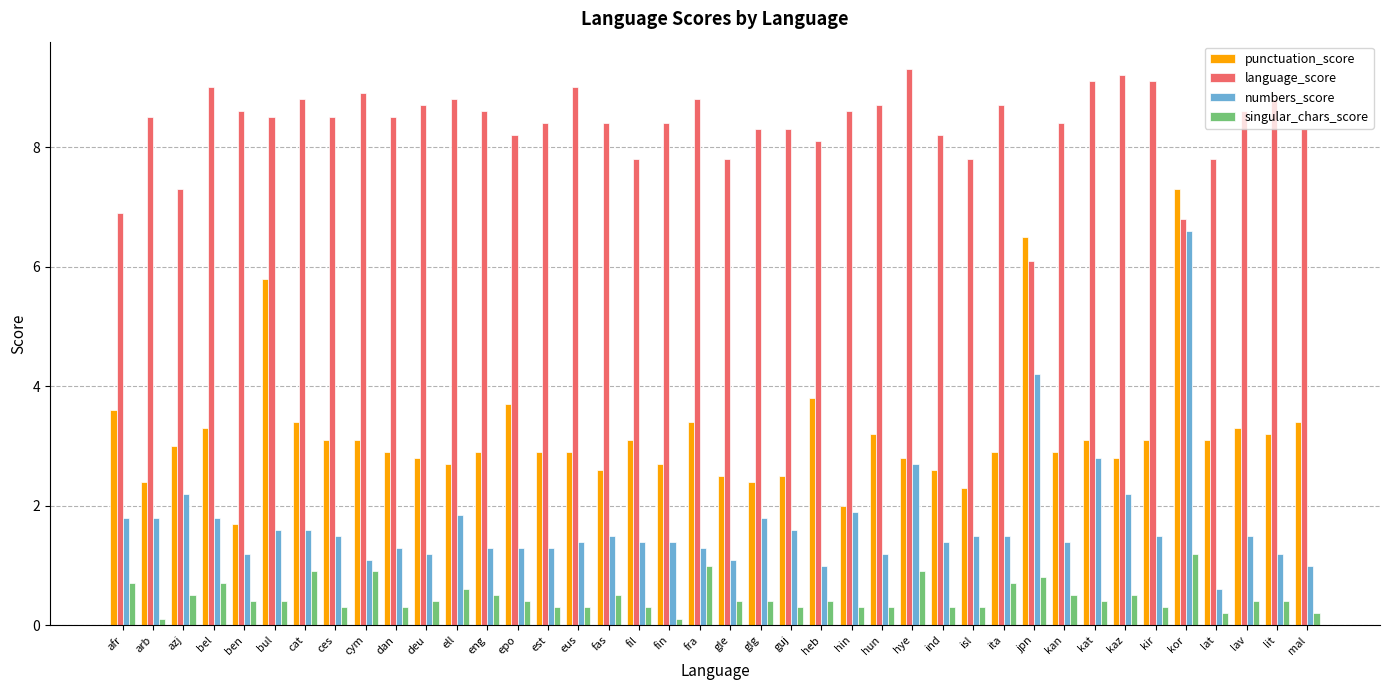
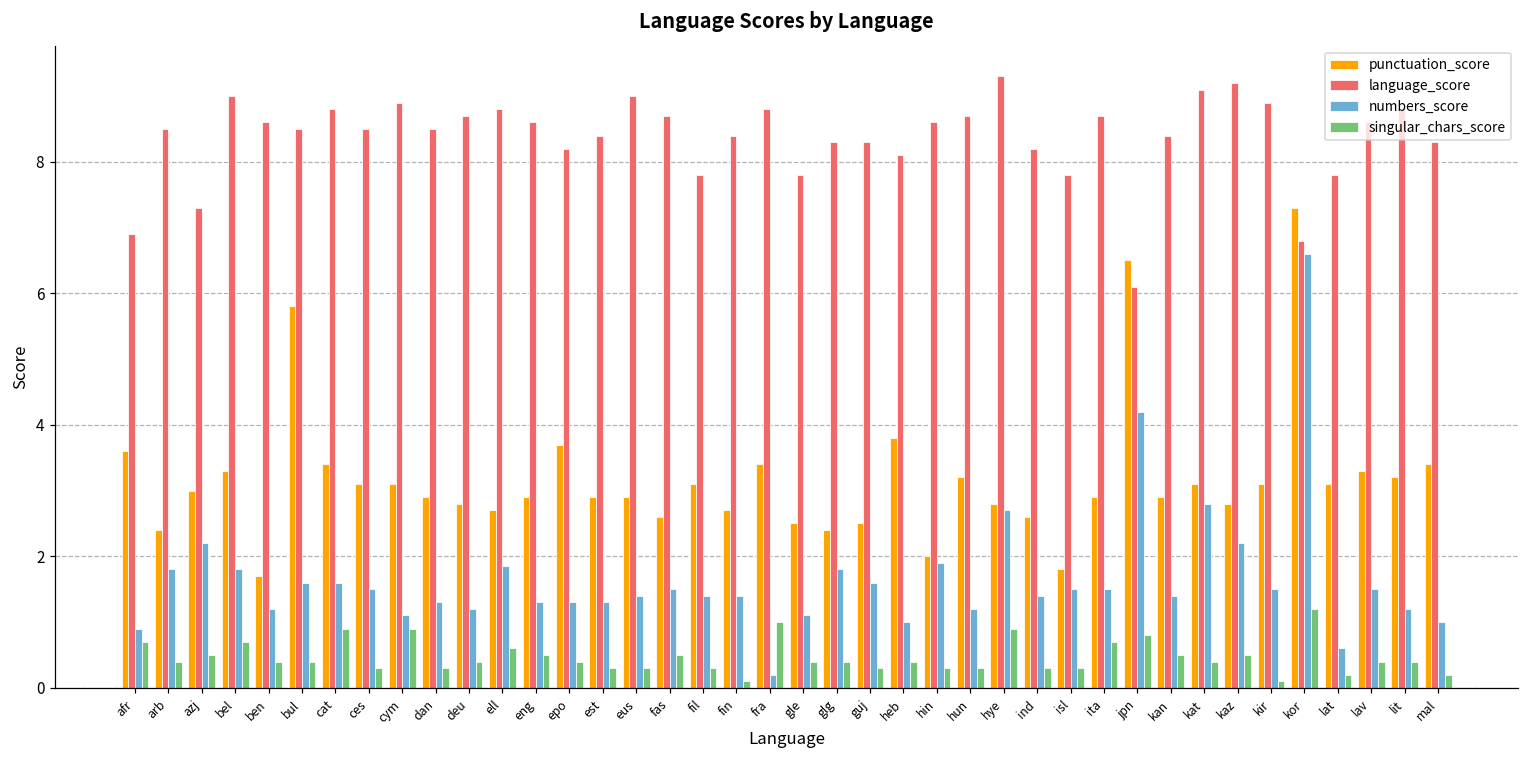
  {
    "punctuation_score": {
      "afr": 3.6,
      "arb": 2.4,
      "azj": 3.0,
      "bel": 3.3,
      "ben": 1.7,
      "bul": 5.8,
      "cat": 3.4,
      "ces": 3.1,
      "cym": 3.1,
      "dan": 2.9,
      "deu": 2.8,
      "ell": 2.7,
      "eng": 2.9,
      "epo": 3.7,
      "est": 2.9,
      "eus": 2.9,
      "fas": 2.6,
      "fil": 3.1,
      "fin": 2.7,
      "fra": 3.4,
      "gle": 2.5,
      "glg": 2.4,
      "guj": 2.5,
      "heb": 3.8,
      "hin": 2.0,
      "hun": 3.2,
      "hye": 2.8,
      "ind": 2.6,
-     "isl": 2.3,
+     "isl": 1.8,
      "ita": 2.9,
      "jpn": 6.5,
      "kan": 2.9,
      "kat": 3.1,
      "kaz": 2.8,
      "kir": 3.1,
      "kor": 7.3,
      "lat": 3.1,
      "lav": 3.3,
      "lit": 3.2,
      "mal": 3.4
    },
    "language_score": {
      "afr": 6.9,
      "arb": 8.5,
      "azj": 7.3,
      "bel": 9.0,
      "ben": 8.6,
      "bul": 8.5,
      "cat": 8.8,
      "ces": 8.5,
      "cym": 8.9,
      "dan": 8.5,
      "deu": 8.7,
      "ell": 8.8,
      "eng": 8.6,
      "epo": 8.2,
      "est": 8.4,
      "eus": 9.0,
-     "fas": 8.4,
+     "fas": 8.7,
      "fil": 7.8,
      "fin": 8.4,
      "fra": 8.8,
      "gle": 7.8,
      "glg": 8.3,
      "guj": 8.3,
      "heb": 8.1,
      "hin": 8.6,
      "hun": 8.7,
      "hye": 9.3,
      "ind": 8.2,
      "isl": 7.8,
      "ita": 8.7,
      "jpn": 6.1,
      "kan": 8.4,
      "kat": 9.1,
      "kaz": 9.2,
-     "kir": 9.1,
+     "kir": 8.9,
      "kor": 6.8,
      "lat": 7.8,
      "mal": 8.3
    },
    "numbers_score": {
-     "afr": 1.8,
+     "afr": 0.9,
      "arb": 1.8,
      "azj": 2.2,
      "bel": 1.8,
      "ben": 1.2,
      "bul": 1.6,
      "cat": 1.6,
      "ces": 1.5,
      "cym": 1.1,
      "dan": 1.3,
      "deu": 1.2,
      "ell": 1.9,
      "eng": 1.3,
      "epo": 1.3,
      "est": 1.3,
      "eus": 1.4,
      "fas": 1.5,
      "fil": 1.4,
      "fin": 1.4,
-     "fra": 1.3,
+     "fra": 0.2,
      "gle": 1.1,
      "glg": 1.8,
      "guj": 1.6,
      "heb": 1.0,
      "hin": 1.9,
      "hun": 1.2,
      "hye": 2.7,
      "ind": 1.4,
      "isl": 1.5,
      "ita": 1.5,
      "jpn": 4.2,
      "kan": 1.4,
      "kat": 2.8,
      "kaz": 2.2,
      "kir": 1.5,
      "kor": 6.6,
      "lat": 0.6,
      "lav": 1.5,
      "lit": 1.2,
      "mal": 1.0
    },
    "singular_chars_score": {
      "afr": 0.7,
-     "arb": 0.1,
+     "arb": 0.4,
      "azj": 0.5,
      "bel": 0.7,
      "ben": 0.4,
      "bul": 0.4,
      "cat": 0.9,
      "ces": 0.3,
      "cym": 0.9,
      "dan": 0.3,
      "deu": 0.4,
      "ell": 0.6,
      "eng": 0.5,
      "epo": 0.4,
      "est": 0.3,
      "eus": 0.3,
      "fas": 0.5,
      "fil": 0.3,
      "fin": 0.1,
      "fra": 1.0,
      "gle": 0.4,
      "glg": 0.4,
      "guj": 0.3,
      "heb": 0.4,
      "hin": 0.3,
      "hun": 0.3,
      "hye": 0.9,
      "ind": 0.3,
      "isl": 0.3,
      "ita": 0.7,
      "jpn": 0.8,
      "kan": 0.5,
      "kat": 0.4,
      "kaz": 0.5,
-     "kir": 0.3,
+     "kir": 0.1,
      "kor": 1.2,
      "lat": 0.2,
      "lav": 0.4,
      "lit": 0.4,
      "mal": 0.2
    }
  }
